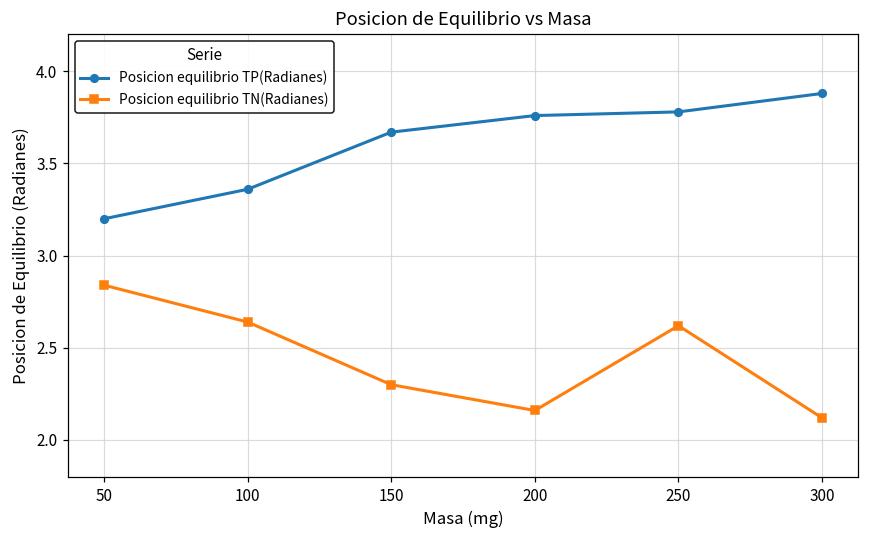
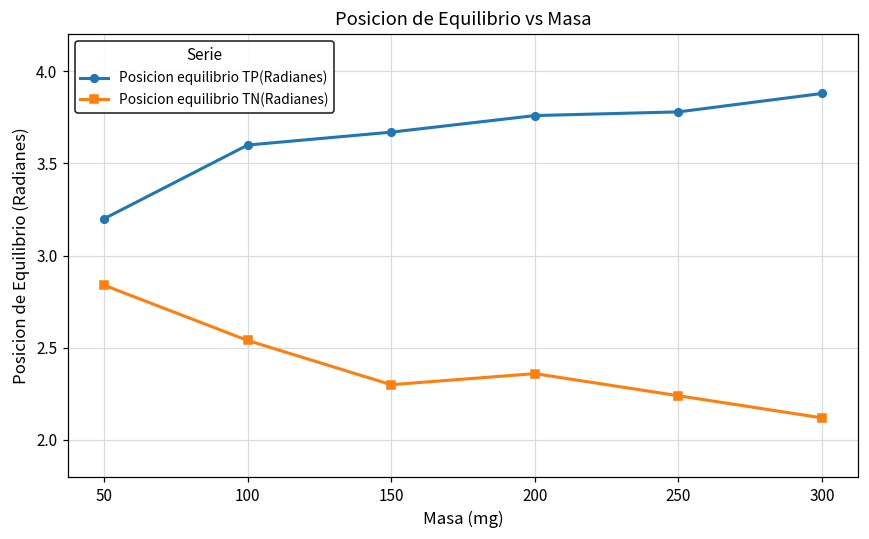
  {
    "Posicion equilibrio TP(Radianes)": {
      "50": 3.20,
-     "100": 3.36,
+     "100": 3.60,
      "150": 3.67,
      "200": 3.76,
      "250": 3.78,
      "300": 3.88
    },
    "Posicion equilibrio TN(Radianes)": {
      "50": 2.84,
-     "100": 2.64,
+     "100": 2.54,
      "150": 2.30,
-     "200": 2.16,
-     "250": 2.62,
+     "200": 2.36,
+     "250": 2.24,
      "300": 2.12
    }
  }
